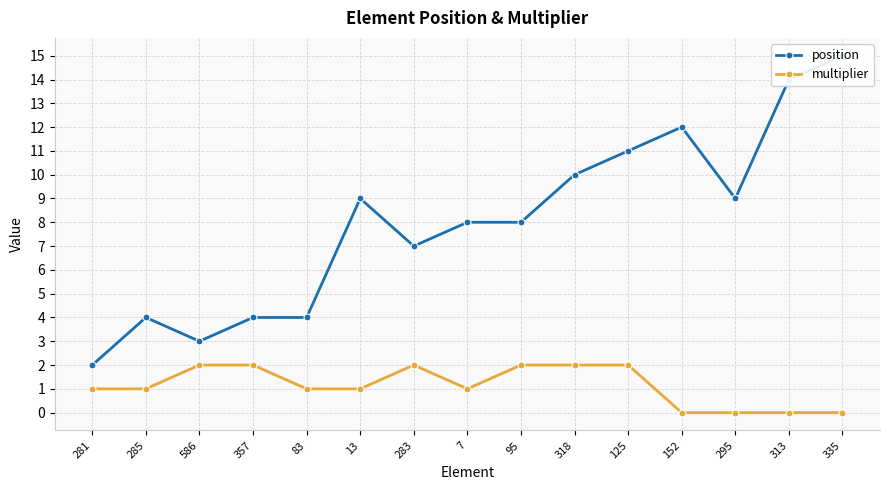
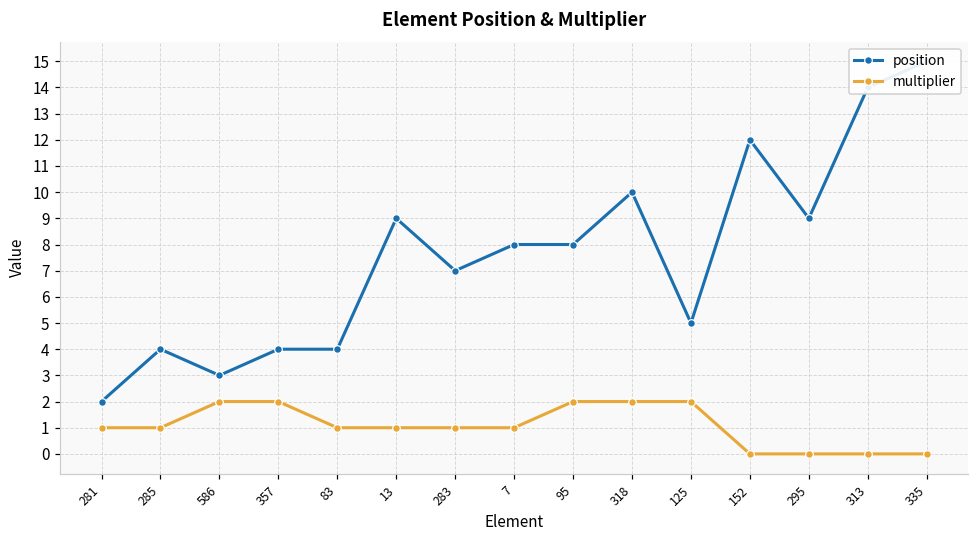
  {
    "position": {
      "281": 2,
      "285": 4,
      "586": 3,
      "357": 4,
      "83": 4,
      "13": 9,
      "283": 7,
      "7": 8,
      "95": 8,
      "318": 10,
-     "125": 11,
+     "125": 5,
      "152": 12,
      "295": 9
    },
    "multiplier": {
      "281": 1,
      "285": 1,
      "586": 2,
      "357": 2,
      "83": 1,
      "13": 1,
-     "283": 2,
+     "283": 1,
      "7": 1,
      "95": 2,
      "318": 2,
      "125": 2,
      "152": 0,
      "295": 0,
      "313": 0,
      "335": 0
    }
  }
